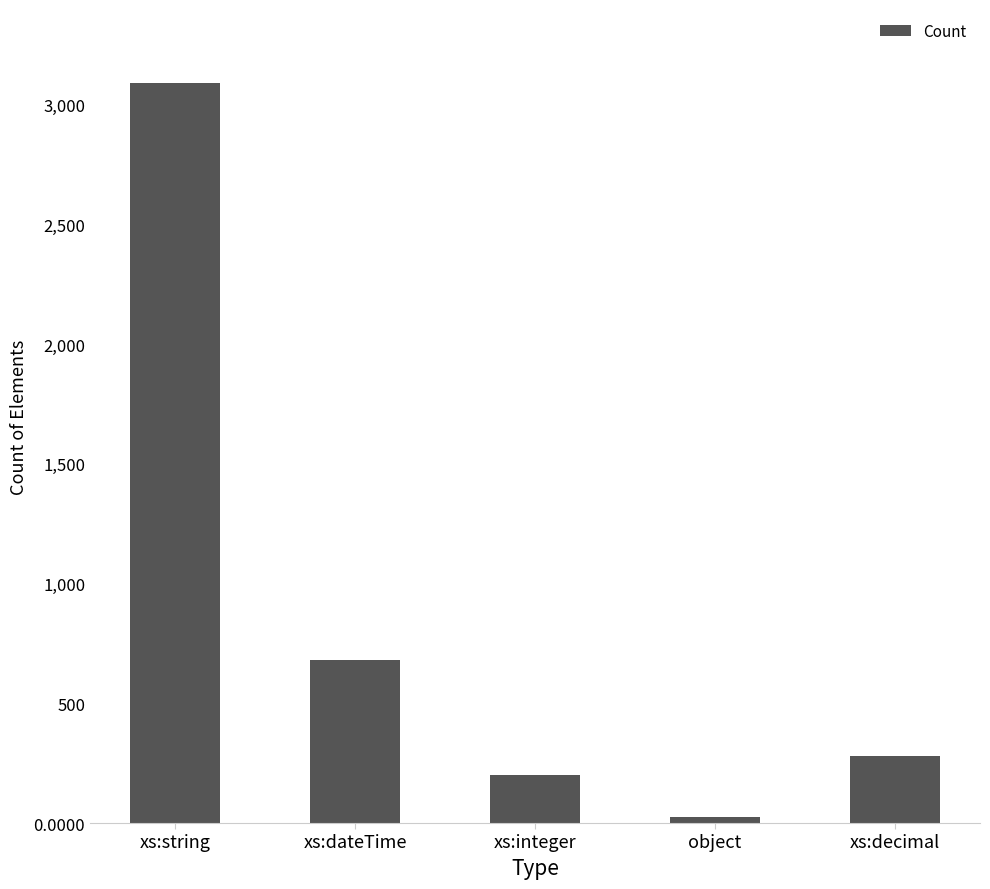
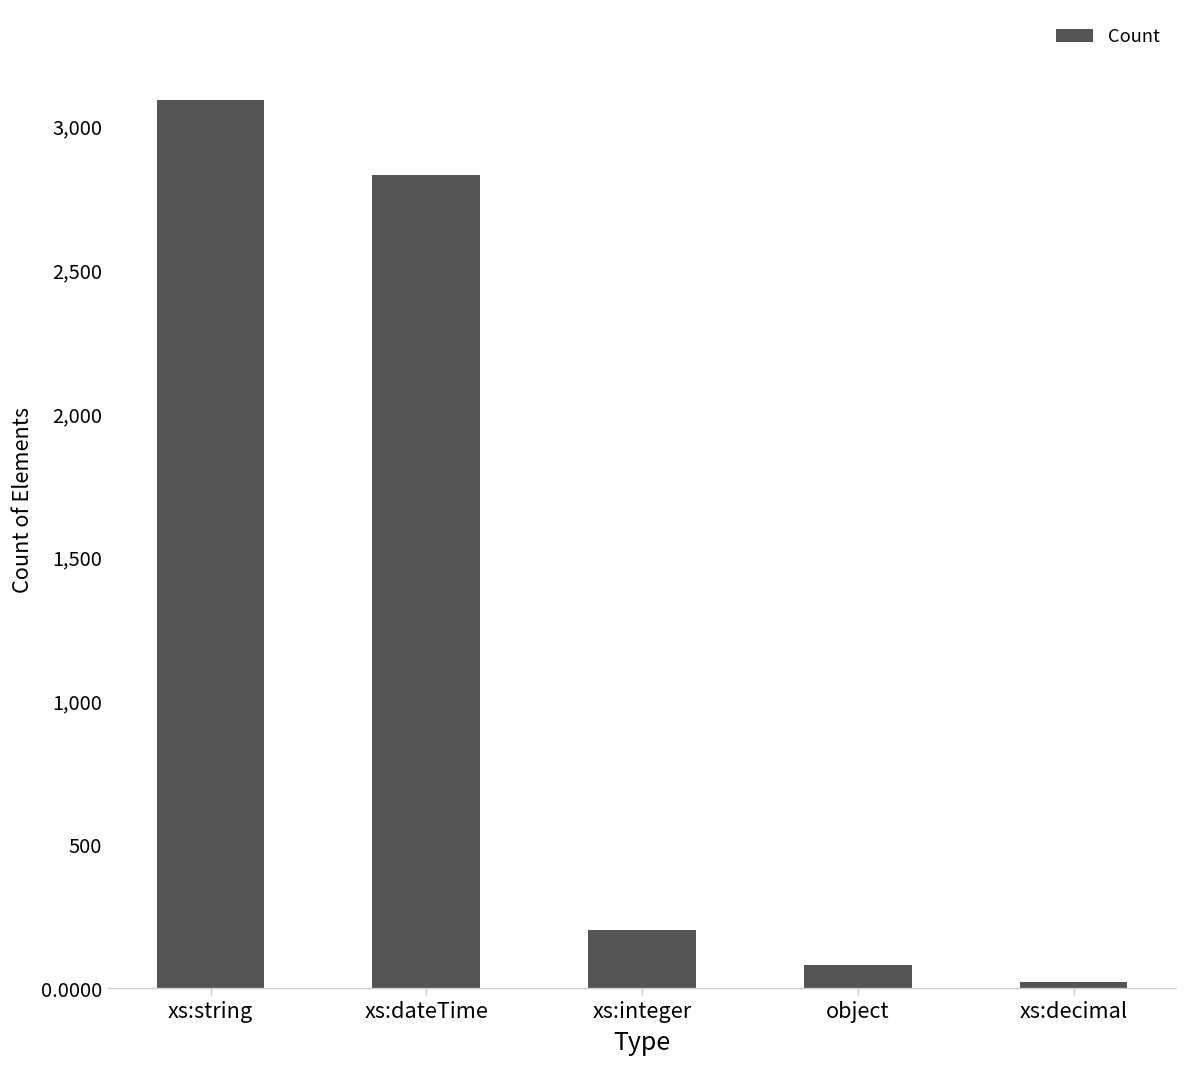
  {
    "xs:string": "3,090",
-   "xs:dateTime": "680",
+   "xs:dateTime": "2,830",
    "xs:integer": "200",
-   "object": "30",
-   "xs:decimal": "280"
+   "object": "80",
+   "xs:decimal": "20"
  }
